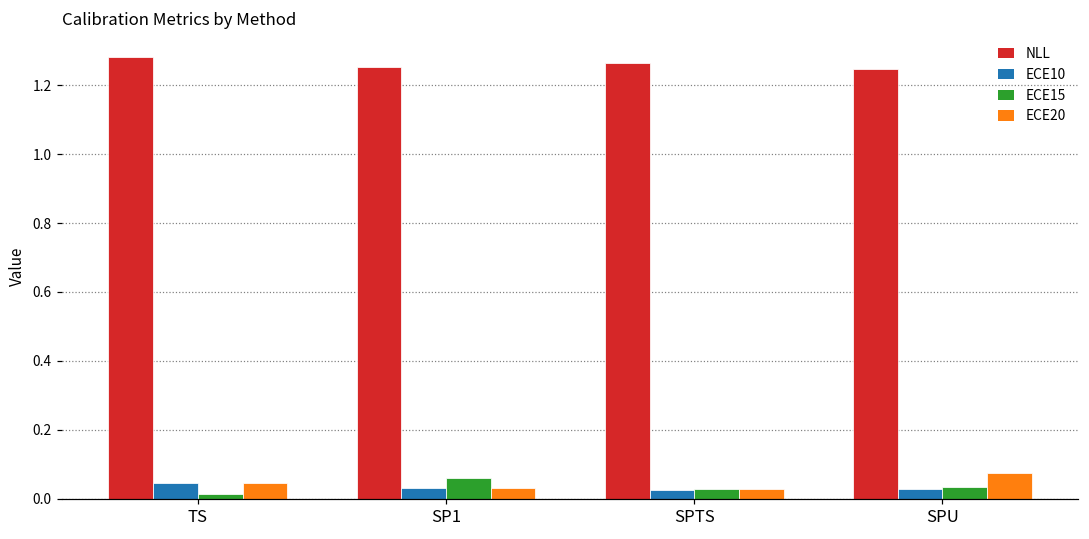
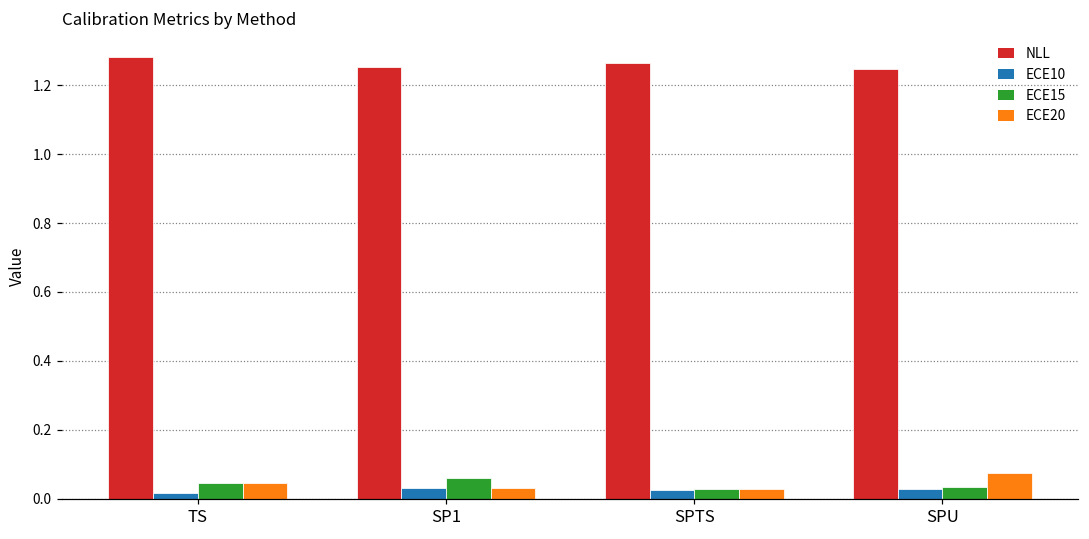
  {
    "NLL": {
      "TS": 1.28,
      "SP1": 1.25,
      "SPTS": 1.26,
      "SPU": 1.25
    },
    "ECE10": {
-     "TS": 0.05,
+     "TS": 0.02,
      "SP1": 0.03,
      "SPTS": 0.03,
      "SPU": 0.03
    },
    "ECE15": {
-     "TS": 0.01,
+     "TS": 0.05,
      "SP1": 0.06,
      "SPTS": 0.03,
      "SPU": 0.03
    },
    "ECE20": {
      "TS": 0.05,
      "SP1": 0.03,
      "SPTS": 0.03,
      "SPU": 0.08
    }
  }
